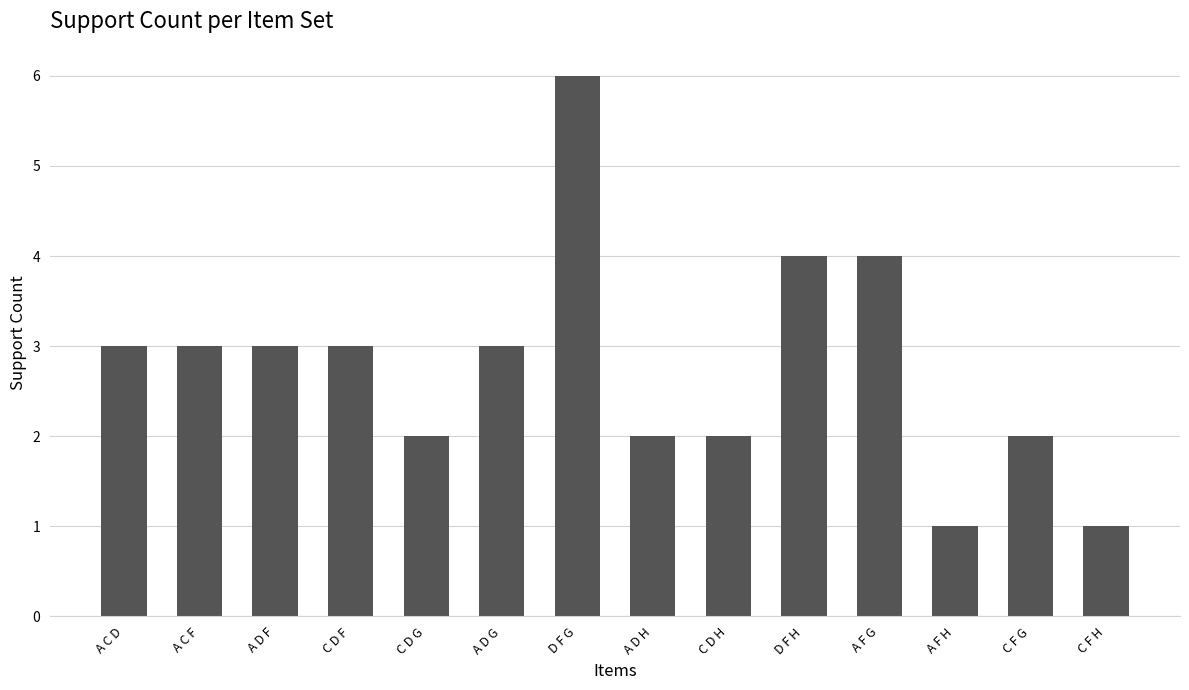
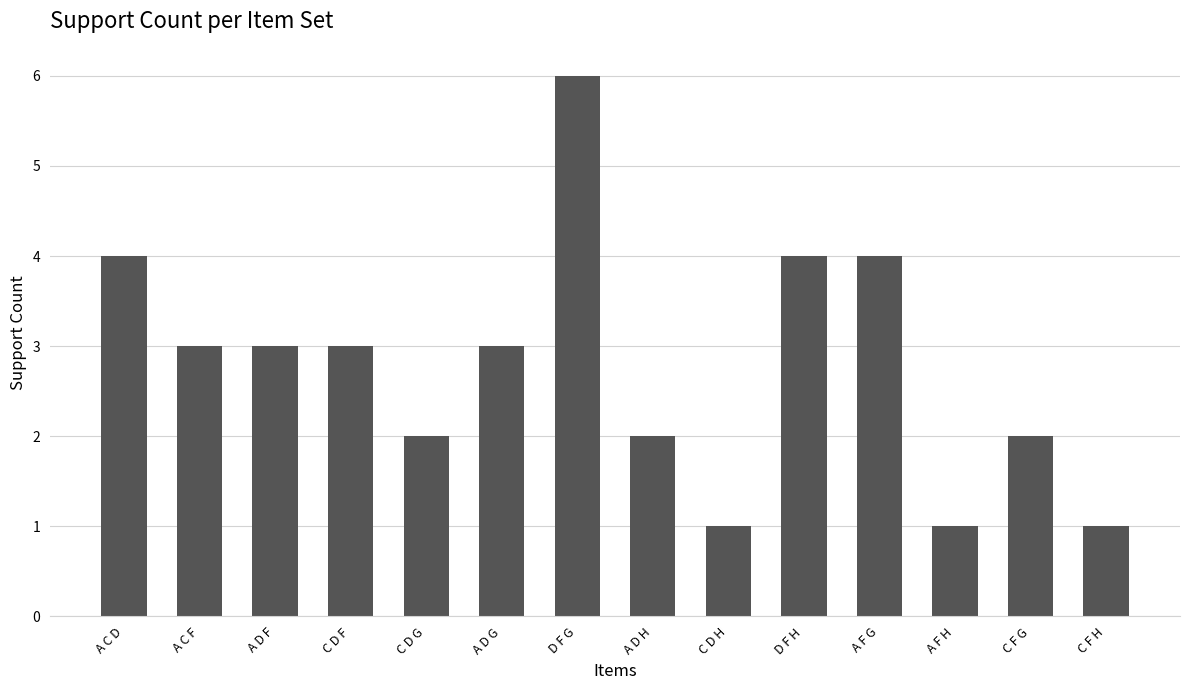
  {
-   "A C D": 3,
+   "A C D": 4,
    "A C F": 3,
    "A D F": 3,
    "C D F": 3,
    "C D G": 2,
    "A D G": 3,
    "D F G": 6,
    "A D H": 2,
-   "C D H": 2,
+   "C D H": 1,
    "D F H": 4,
    "A F G": 4,
    "A F H": 1,
    "C F G": 2,
    "C F H": 1
  }
